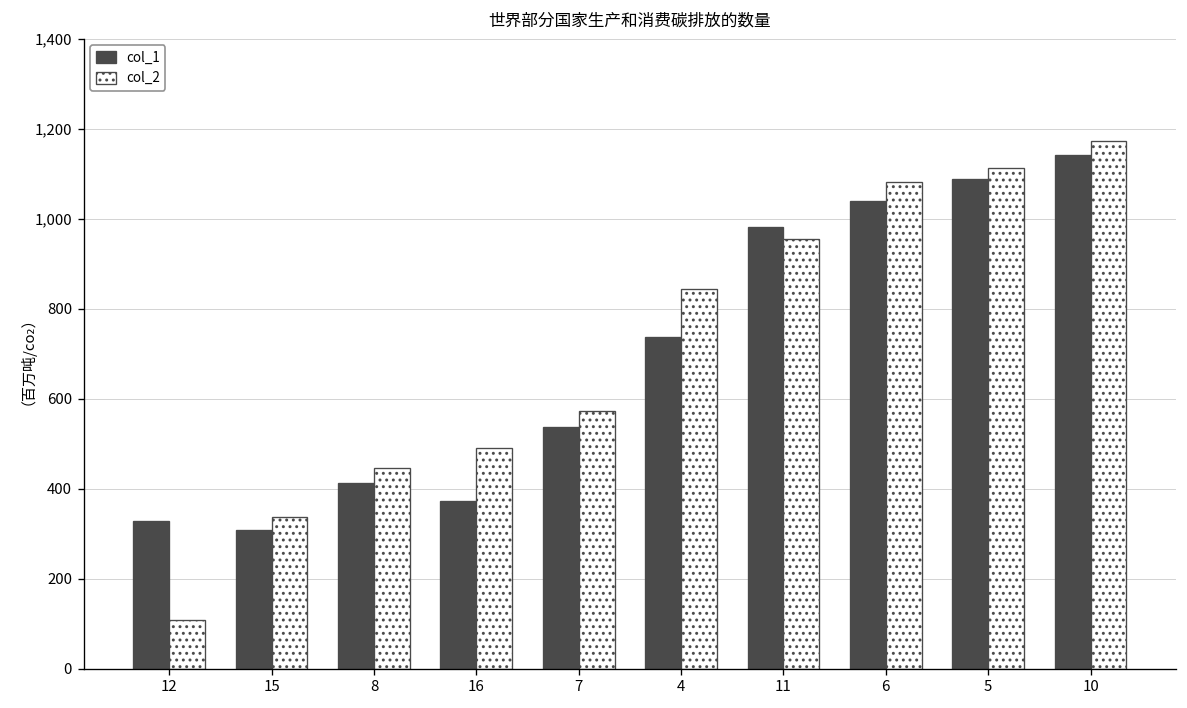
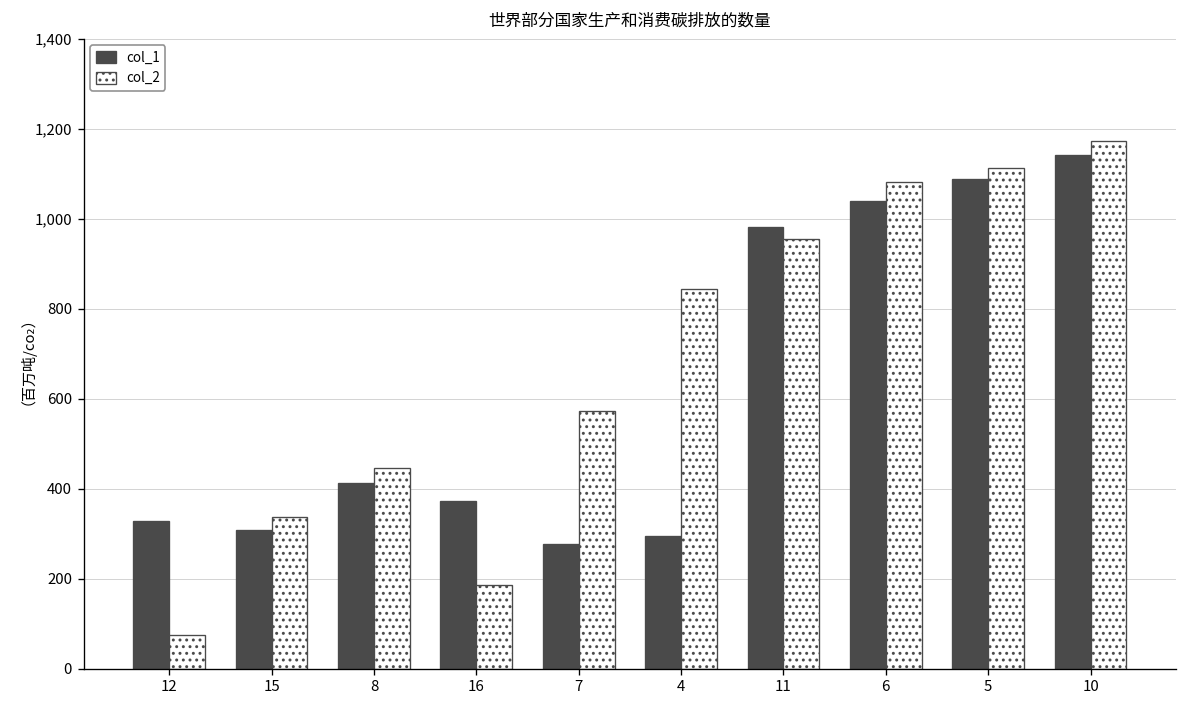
  {
    "col_1": {
      "12": "330",
      "15": "310",
      "8": "410",
      "16": "370",
-     "7": "540",
-     "4": "740",
+     "7": "280",
+     "4": "290",
      "11": "980",
      "6": "1,040",
      "5": "1,090",
      "10": "1,140"
    },
    "col_2": {
-     "12": "110",
+     "12": "80",
      "15": "340",
      "8": "450",
-     "16": "490",
+     "16": "190",
      "7": "570",
      "4": "840",
      "11": "950",
      "6": "1,080",
      "5": "1,110",
      "10": "1,170"
    }
  }
